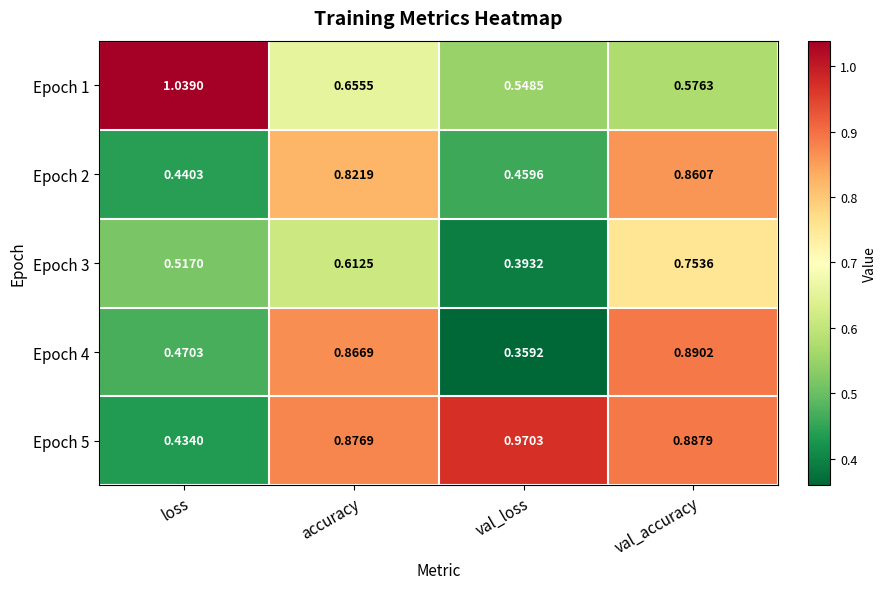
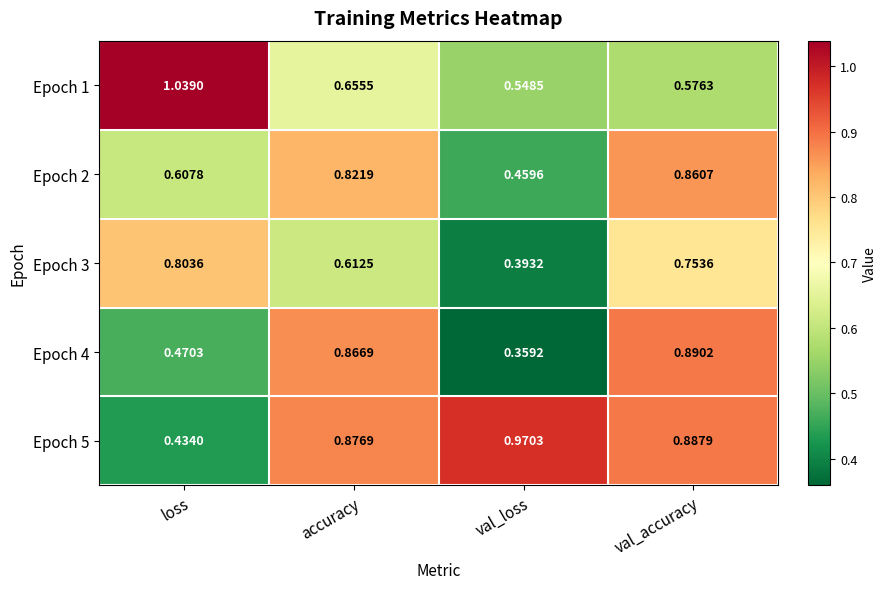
  {
    "Epoch 1": {
      "loss": 1.0390,
      "accuracy": 0.6555,
      "val_loss": 0.5485,
      "val_accuracy": 0.5763
    },
    "Epoch 2": {
-     "loss": 0.4403,
+     "loss": 0.6078,
      "accuracy": 0.8219,
      "val_loss": 0.4596,
      "val_accuracy": 0.8607
    },
    "Epoch 3": {
-     "loss": 0.5170,
+     "loss": 0.8036,
      "accuracy": 0.6125,
      "val_loss": 0.3932,
      "val_accuracy": 0.7536
    },
    "Epoch 4": {
      "loss": 0.4703,
      "accuracy": 0.8669,
      "val_loss": 0.3592,
      "val_accuracy": 0.8902
    },
    "Epoch 5": {
      "loss": 0.4340,
      "accuracy": 0.8769,
      "val_loss": 0.9703,
      "val_accuracy": 0.8879
    }
  }
